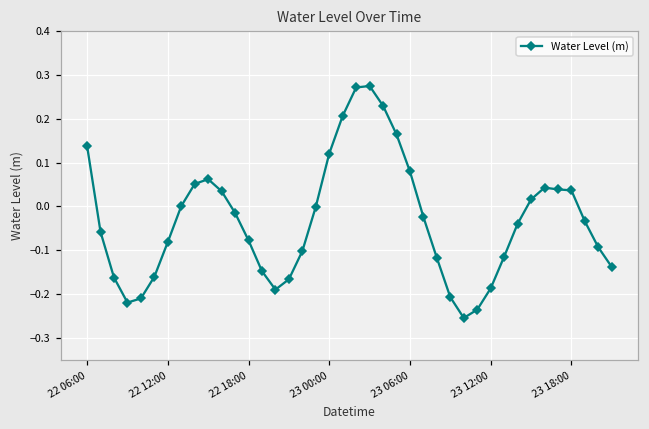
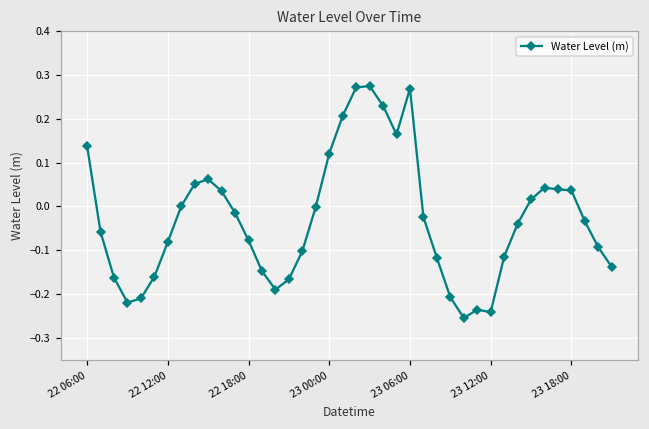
  {
    "22 06:00": 0.14,
    "22 12:00": -0.08,
    "22 18:00": -0.08,
    "23 00:00": 0.12,
-   "23 06:00": 0.08,
-   "23 12:00": -0.19,
+   "23 06:00": 0.27,
+   "23 12:00": -0.24,
    "23 18:00": 0.04
  }
